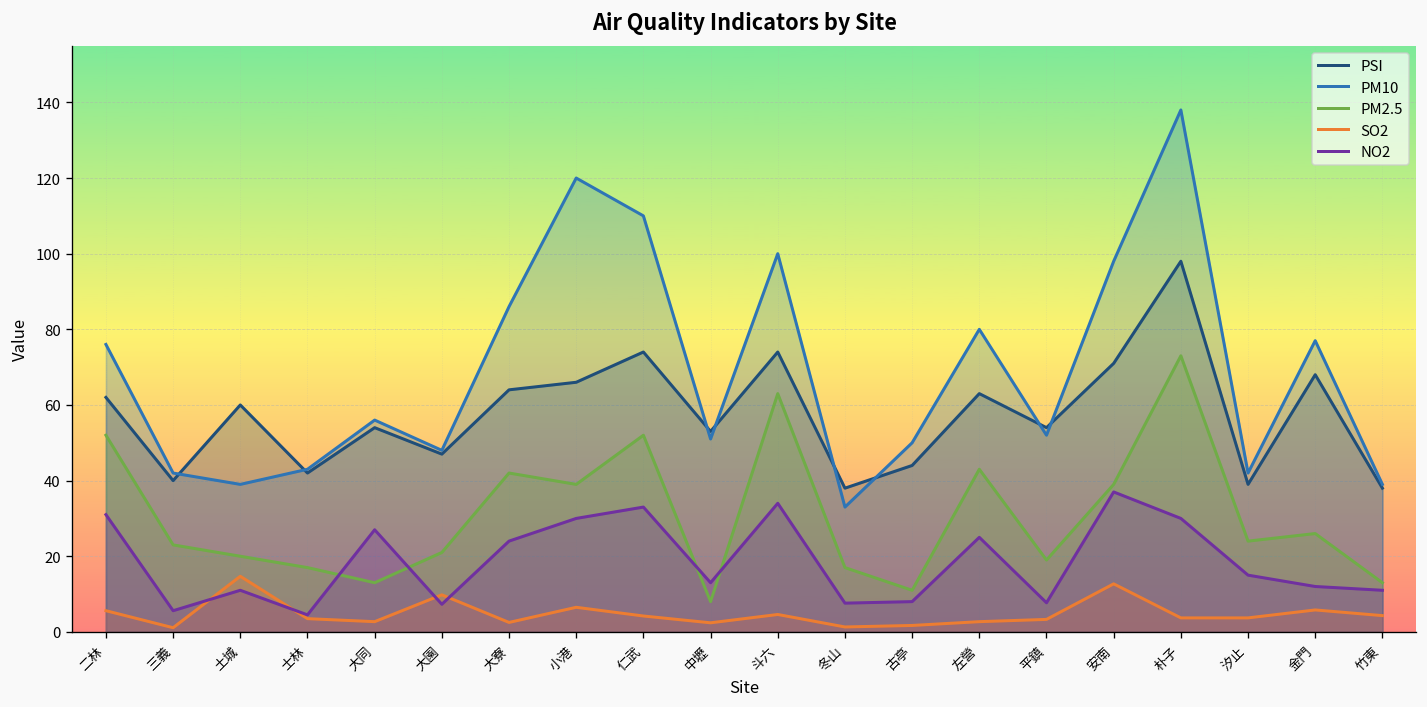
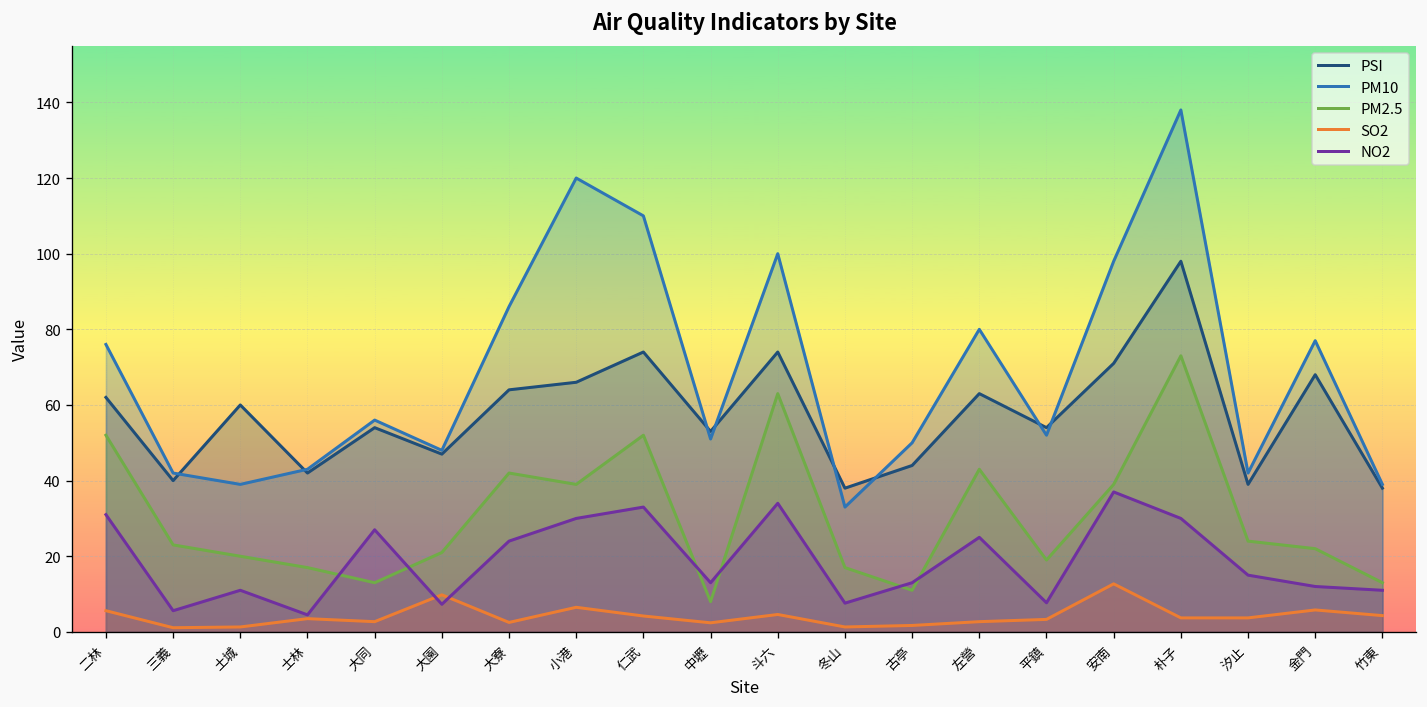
  {
    "PSI": {
      "二林": 62,
      "三義": 40,
      "土城": 60,
      "士林": 42,
      "大同": 54,
      "大園": 47,
      "大寮": 64,
      "小港": 66,
      "仁武": 74,
      "中壢": 53,
      "斗六": 74,
      "冬山": 38,
      "古亭": 44,
      "左營": 63,
      "平鎮": 54,
      "安南": 71,
      "朴子": 98,
      "汐止": 39,
      "金門": 68,
      "竹東": 38
    },
    "PM10": {
      "二林": 76,
      "三義": 42,
      "土城": 39,
      "士林": 43,
      "大同": 56,
      "大園": 48,
      "大寮": 86,
      "小港": 120,
      "仁武": 110,
      "中壢": 51,
      "斗六": 100,
      "冬山": 33,
      "古亭": 50,
      "左營": 80,
      "平鎮": 52,
      "安南": 98,
      "朴子": 138,
      "汐止": 42,
      "金門": 77,
      "竹東": 39
    },
    "PM2.5": {
      "二林": 52,
      "三義": 23,
      "土城": 20,
      "士林": 17,
      "大同": 13,
      "大園": 21,
      "大寮": 42,
      "小港": 39,
      "仁武": 52,
      "中壢": 8,
      "斗六": 63,
      "冬山": 17,
      "古亭": 11,
      "左營": 43,
      "平鎮": 19,
      "安南": 39,
      "朴子": 73,
      "汐止": 24,
-     "金門": 26,
+     "金門": 22,
      "竹東": 13
    },
    "SO2": {
      "二林": 6,
      "三義": 1,
-     "土城": 15,
+     "土城": 1,
      "士林": 4,
      "大同": 3,
      "大園": 10,
      "大寮": 3,
      "小港": 7,
      "仁武": 4,
      "中壢": 2,
      "斗六": 5,
      "冬山": 1,
      "古亭": 2,
      "左營": 3,
      "平鎮": 3,
      "安南": 13,
      "朴子": 4,
      "汐止": 4,
      "金門": 6,
      "竹東": 4
    },
    "NO2": {
      "二林": 31,
      "三義": 6,
      "土城": 11,
      "士林": 5,
      "大同": 27,
      "大園": 7,
      "大寮": 24,
      "小港": 30,
      "仁武": 33,
      "中壢": 13,
      "斗六": 34,
      "冬山": 8,
-     "古亭": 8,
+     "古亭": 13,
      "左營": 25,
      "平鎮": 8,
      "安南": 37,
      "朴子": 30,
      "汐止": 15,
      "金門": 12,
      "竹東": 11
    }
  }
